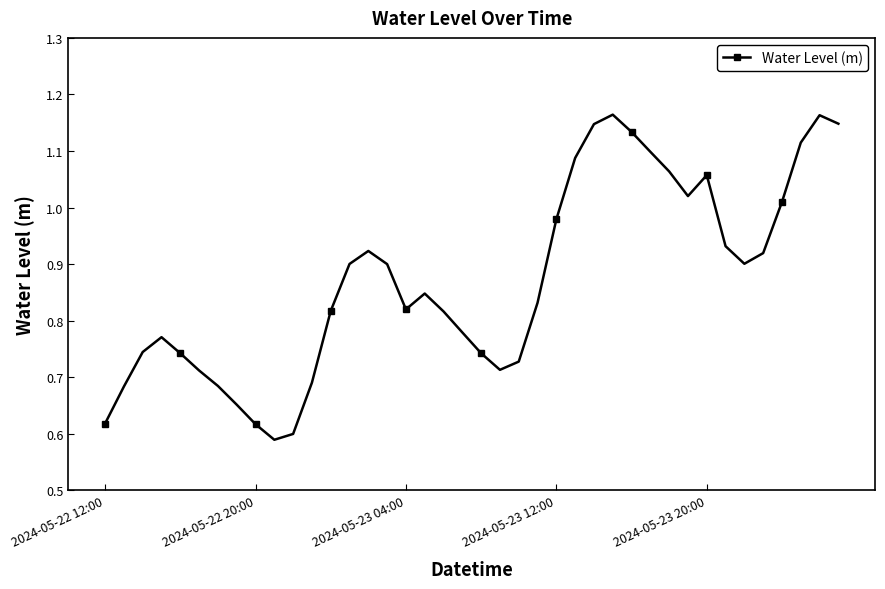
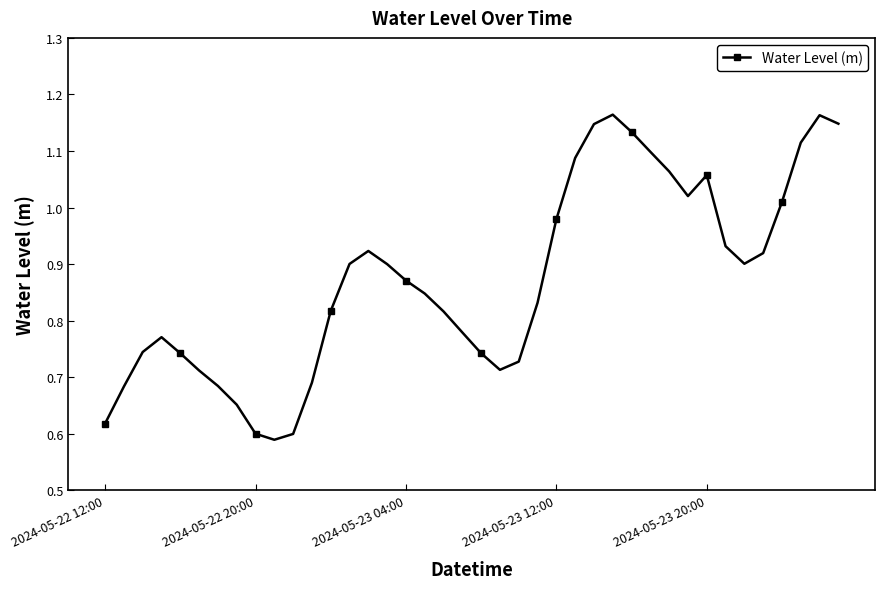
  {
    "2024-05-22 12:00": 0.62,
-   "2024-05-22 20:00": 0.62,
-   "2024-05-23 04:00": 0.82,
+   "2024-05-22 20:00": 0.60,
+   "2024-05-23 04:00": 0.87,
    "2024-05-23 12:00": 0.98,
    "2024-05-23 20:00": 1.06
  }
